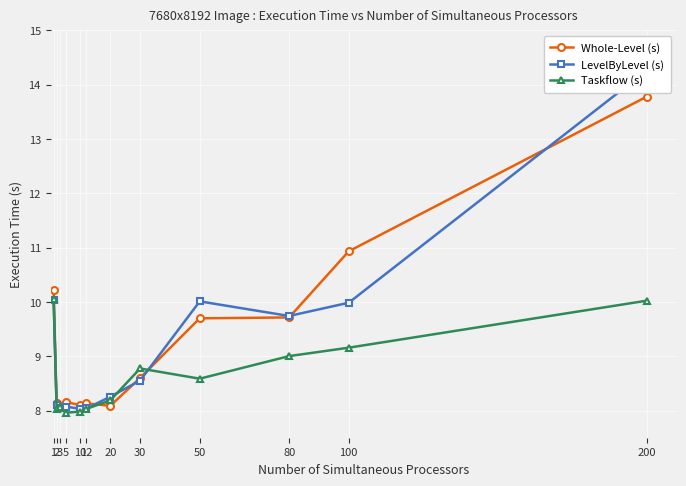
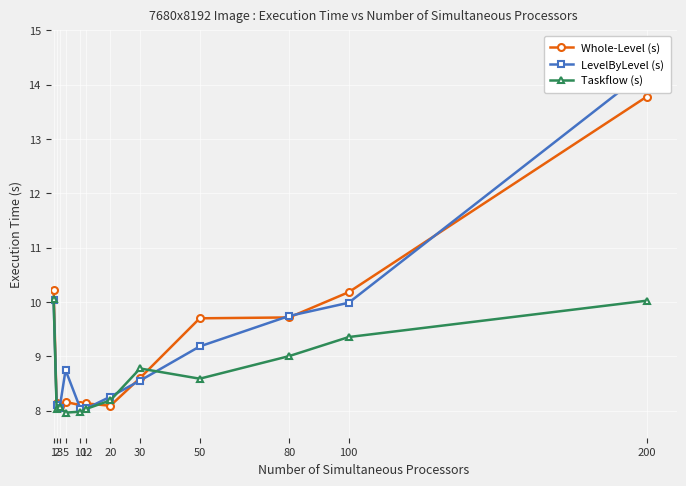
  {
    "Whole-Level (s)": {
      "5": 8.2,
      "20": 8.1,
      "30": 8.6,
      "50": 9.7,
-     "100": 10.9,
+     "100": 10.2,
      "200": 13.8
    },
    "LevelByLevel (s)": {
-     "5": 8.1,
+     "5": 8.7,
      "20": 8.3,
      "30": 8.6,
-     "50": 10.0,
+     "50": 9.2,
      "100": 10.0
    },
    "Taskflow (s)": {
      "5": 8.0,
      "20": 8.2,
      "30": 8.8,
      "50": 8.6,
      "80": 9.0,
-     "100": 9.2,
+     "100": 9.4,
      "200": 10.0
    }
  }
